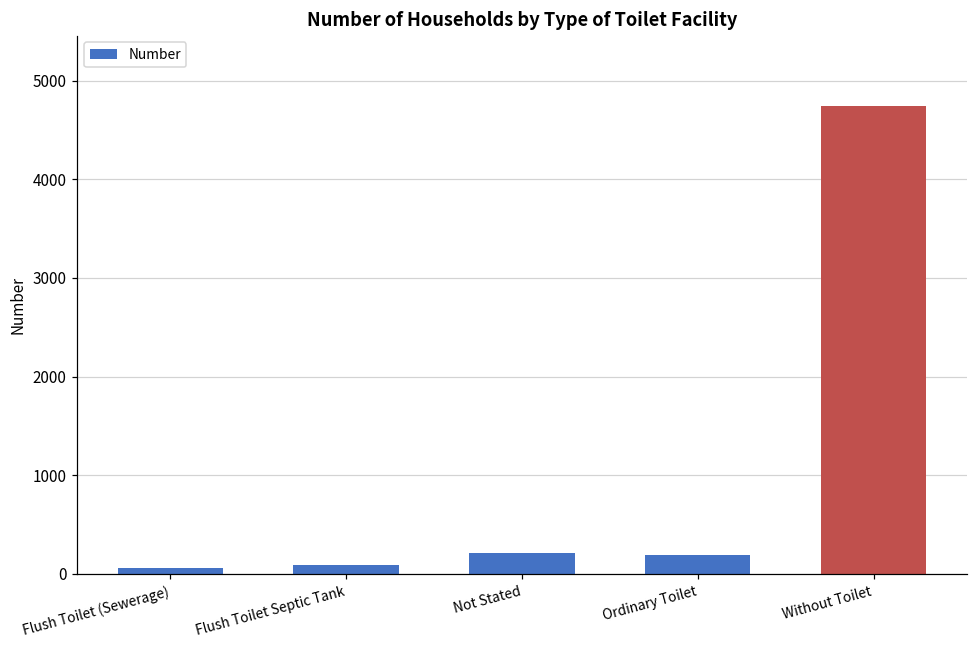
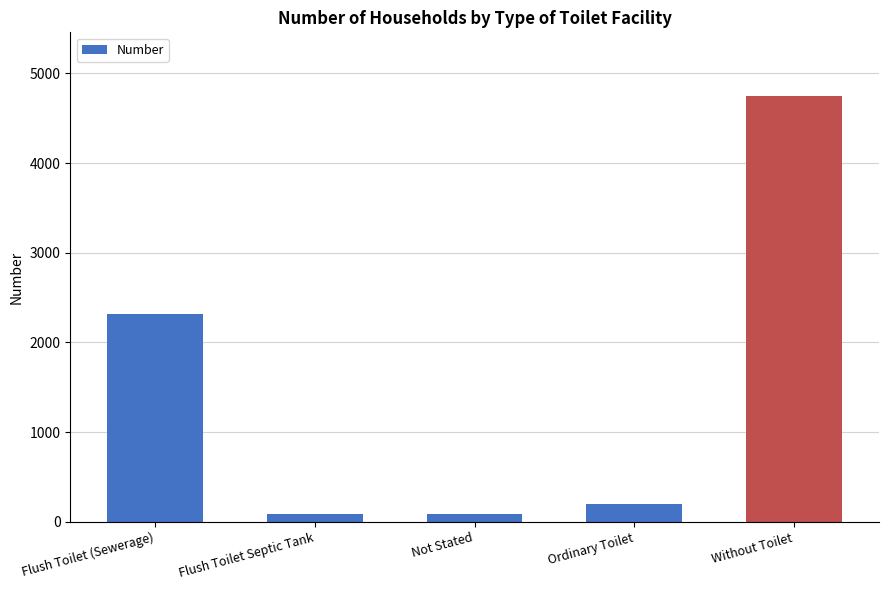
  {
-   "Flush Toilet (Sewerage)": 100,
+   "Flush Toilet (Sewerage)": 2300,
    "Flush Toilet Septic Tank": 100,
-   "Not Stated": 200,
+   "Not Stated": 100,
    "Ordinary Toilet": 200,
    "Without Toilet": 4700
  }
